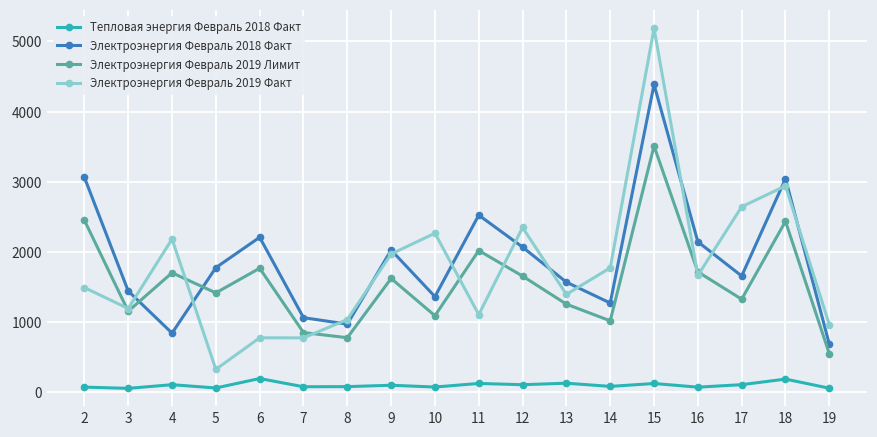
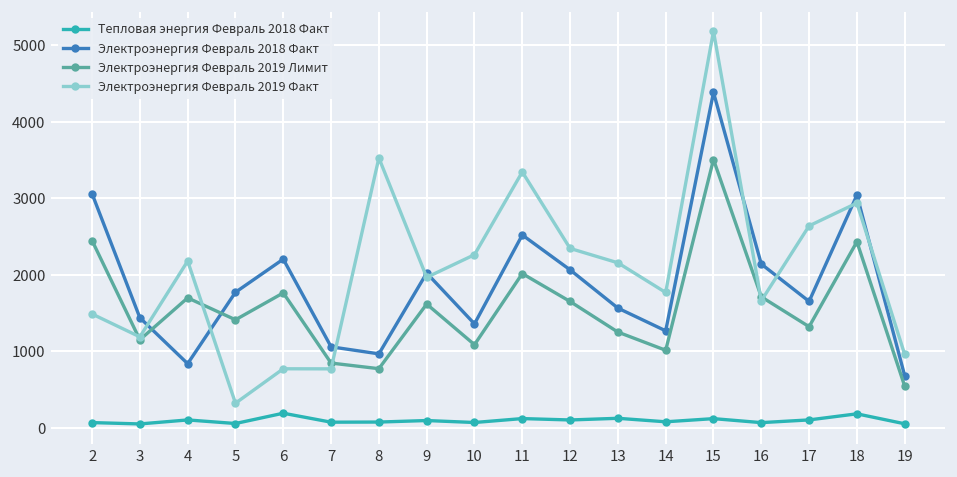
  {
    "Электроэнергия Февраль 2019 Факт": {
      "2": 1500,
      "4": 2200,
      "5": 300,
      "6": 800,
      "7": 800,
-     "8": 1000,
+     "8": 3500,
      "9": 2000,
      "10": 2300,
-     "11": 1100,
+     "11": 3300,
      "12": 2300,
-     "13": 1400,
+     "13": 2200,
      "14": 1800,
      "15": 5200,
      "16": 1700,
      "17": 2600,
      "18": 2900,
      "19": 1000
    }
  }
